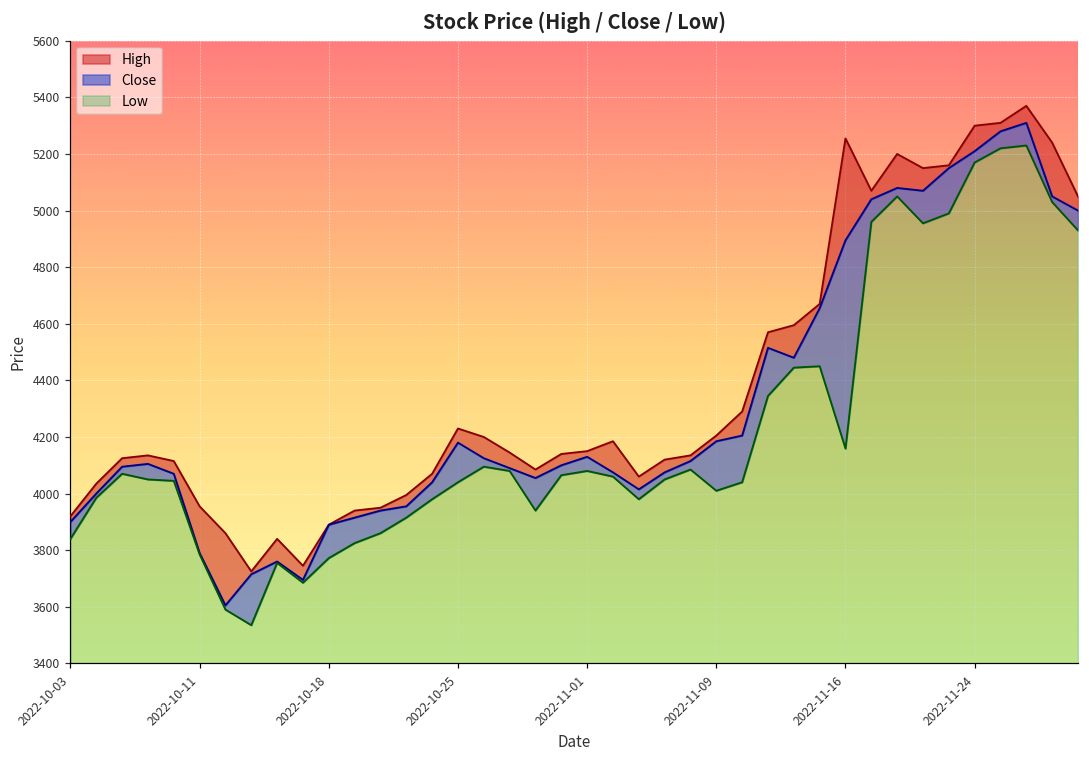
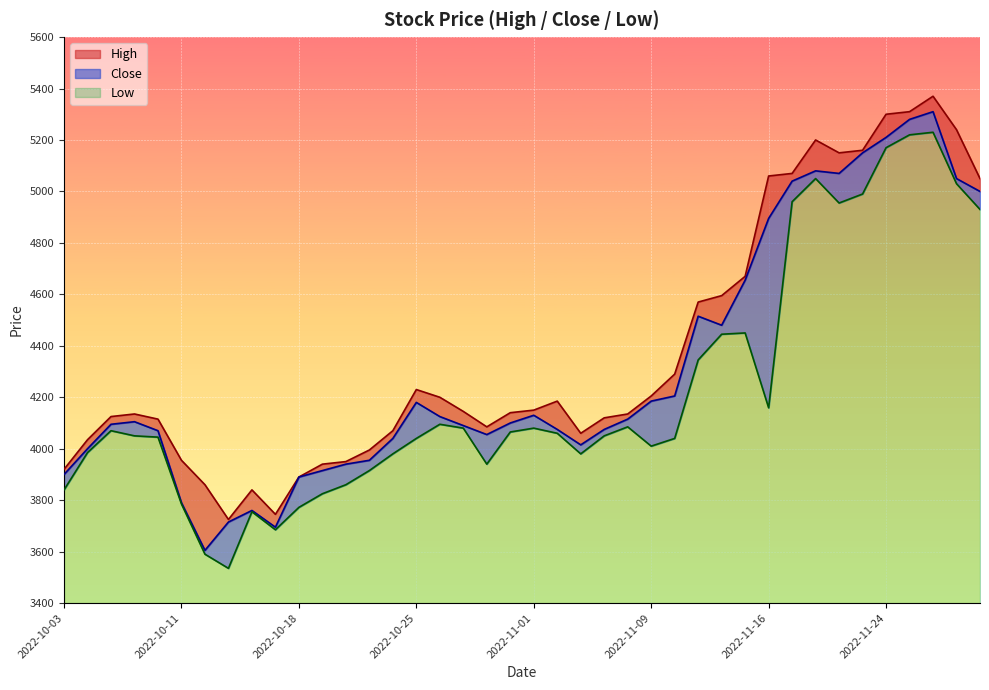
  {
    "High": {
      "2022-10-03": 3920,
      "2022-10-11": 3960,
      "2022-10-25": 4230,
      "2022-11-01": 4150,
      "2022-11-09": 4210,
-     "2022-11-16": 5260,
+     "2022-11-16": 5060,
      "2022-11-24": 5300
    },
    "Close": {
      "2022-10-03": 3900,
      "2022-10-25": 4180,
      "2022-11-01": 4130,
      "2022-11-09": 4190,
      "2022-11-16": 4900,
      "2022-11-24": 5210
    },
    "Low": {
      "2022-10-03": 3840,
      "2022-10-18": 3770,
      "2022-10-25": 4040,
      "2022-11-01": 4080,
      "2022-11-09": 4010,
      "2022-11-16": 4160,
      "2022-11-24": 5170
    }
  }
